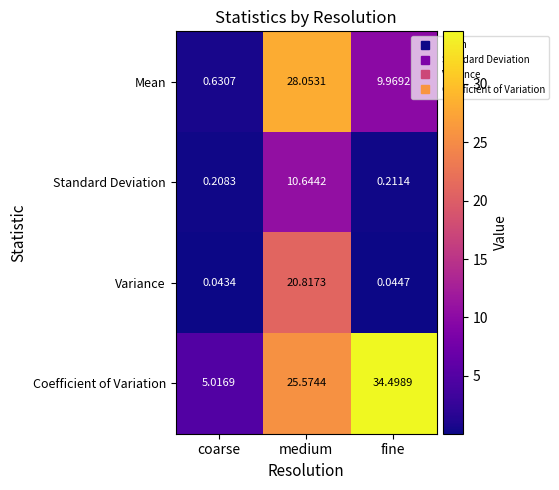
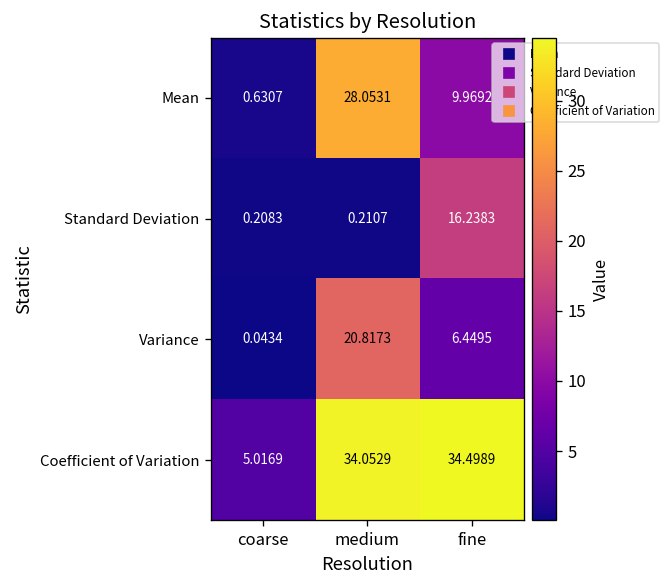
  {
    "Mean": {
      "coarse": 0.6307,
      "medium": 28.0531,
      "fine": 9.9692
    },
    "Standard Deviation": {
      "coarse": 0.2083,
-     "medium": 10.6442,
-     "fine": 0.2114
+     "medium": 0.2107,
+     "fine": 16.2383
    },
    "Variance": {
      "coarse": 0.0434,
      "medium": 20.8173,
-     "fine": 0.0447
+     "fine": 6.4495
    },
    "Coefficient of Variation": {
      "coarse": 5.0169,
-     "medium": 25.5744,
+     "medium": 34.0529,
      "fine": 34.4989
    }
  }
